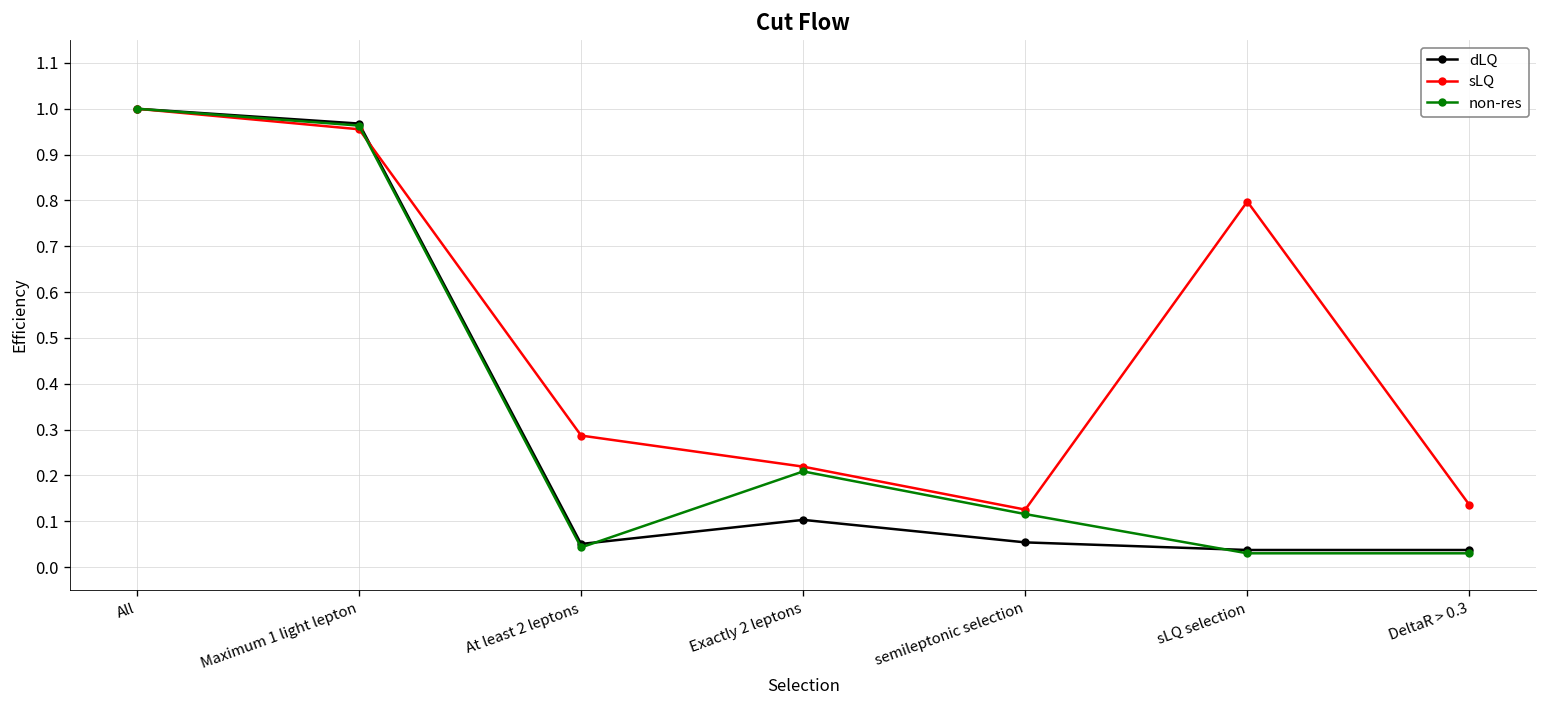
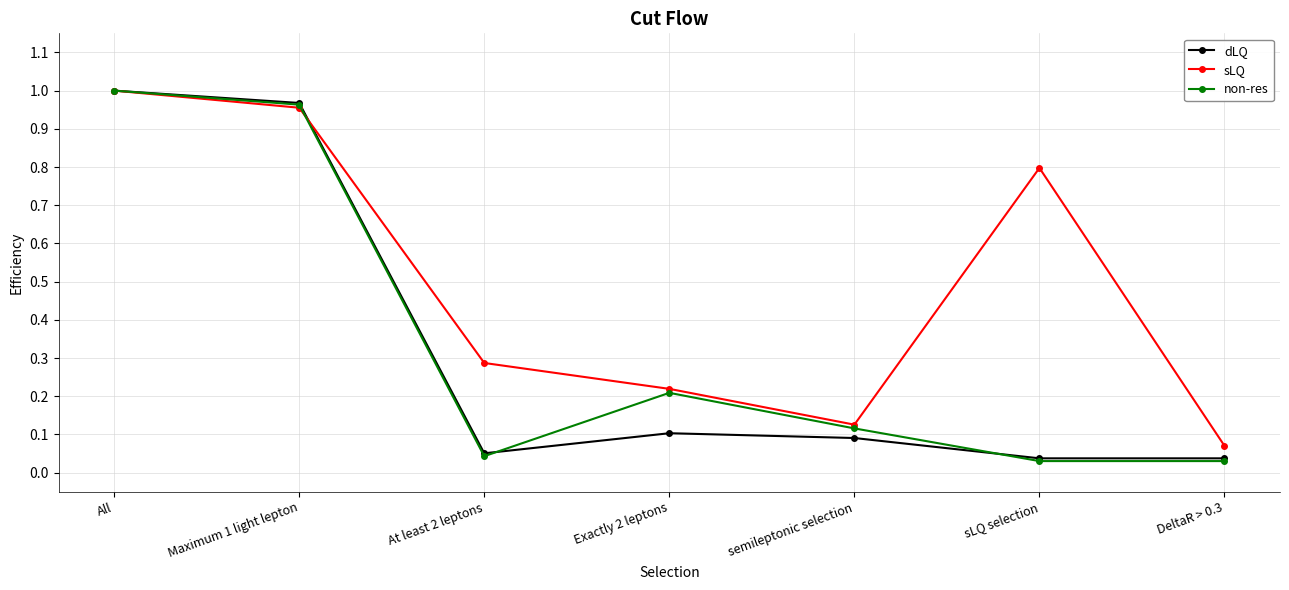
  {
    "dLQ": {
      "At least 2 leptons": 0.05,
      "Exactly 2 leptons": 0.10,
-     "semileptonic selection": 0.05,
+     "semileptonic selection": 0.09,
      "sLQ selection": 0.04,
      "DeltaR > 0.3": 0.04
    },
    "sLQ": {
      "Maximum 1 light lepton": 0.96,
      "At least 2 leptons": 0.29,
      "Exactly 2 leptons": 0.22,
      "semileptonic selection": 0.13,
      "sLQ selection": 0.80,
-     "DeltaR > 0.3": 0.14
+     "DeltaR > 0.3": 0.07
    },
    "non-res": {
      "At least 2 leptons": 0.04,
      "Exactly 2 leptons": 0.21,
      "semileptonic selection": 0.12,
      "sLQ selection": 0.03,
      "DeltaR > 0.3": 0.03
    }
  }
